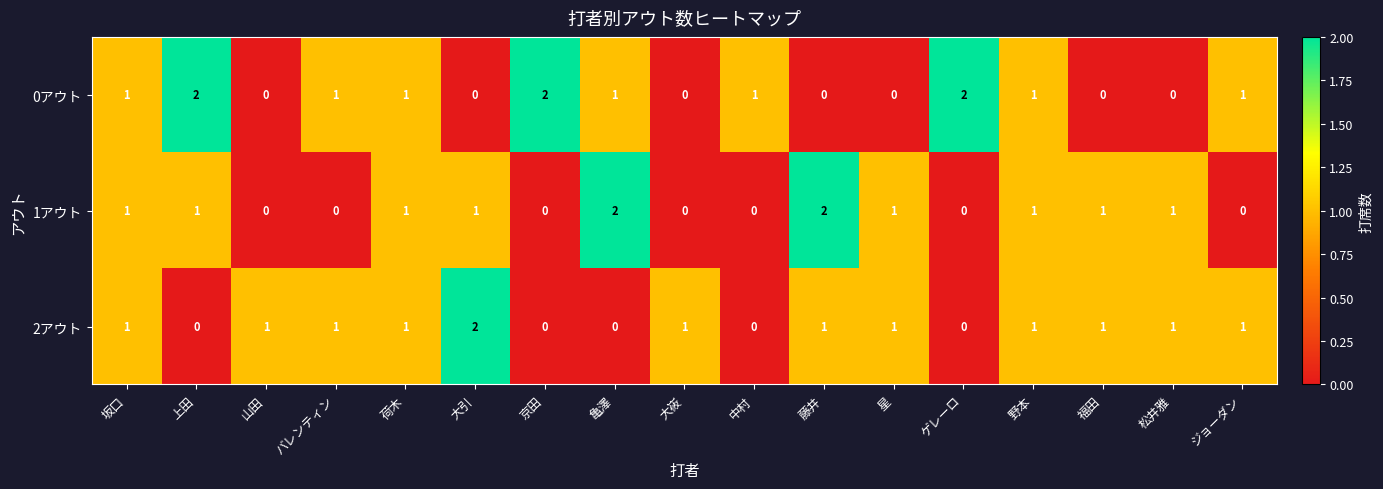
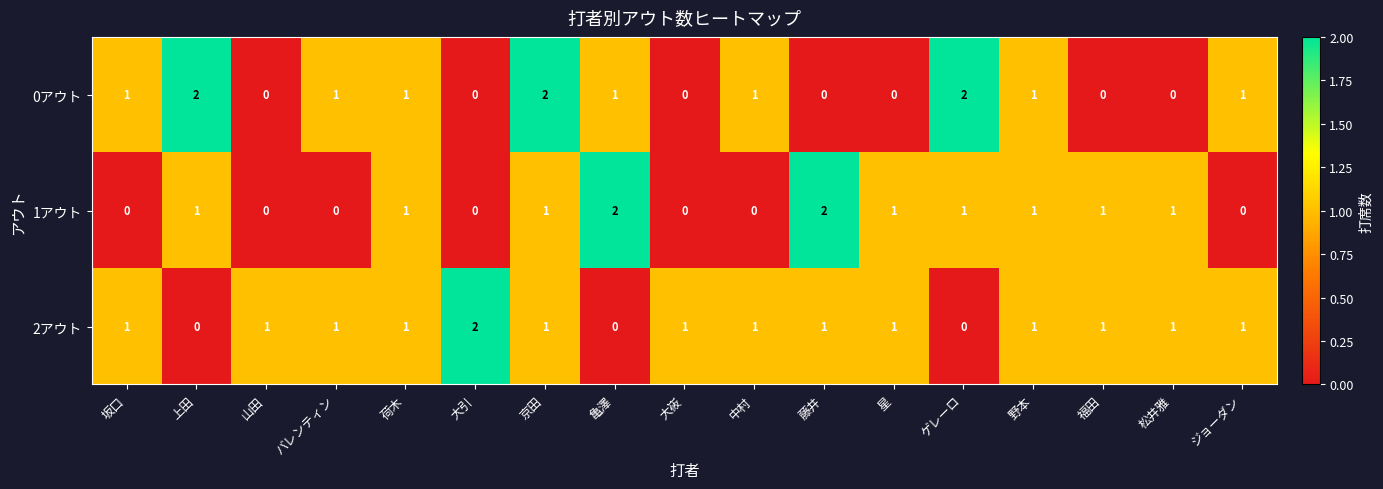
  {
    "0アウト": {
      "坂口": 1,
      "上田": 2,
      "山田": 0,
      "バレンティン": 1,
      "荷木": 1,
      "大引": 0,
      "京田": 2,
      "亀澤": 1,
      "大峳": 0,
      "中村": 1,
      "藤井": 0,
      "星": 0,
      "ゲレーロ": 2,
      "野本": 1,
      "福田": 0,
      "松井雅": 0,
      "ジョーダン": 1
    },
    "1アウト": {
-     "坂口": 1,
+     "坂口": 0,
      "上田": 1,
      "山田": 0,
      "バレンティン": 0,
      "荷木": 1,
-     "大引": 1,
-     "京田": 0,
+     "大引": 0,
+     "京田": 1,
      "亀澤": 2,
      "大峳": 0,
      "中村": 0,
      "藤井": 2,
      "星": 1,
-     "ゲレーロ": 0,
+     "ゲレーロ": 1,
      "野本": 1,
      "福田": 1,
      "松井雅": 1,
      "ジョーダン": 0
    },
    "2アウト": {
      "坂口": 1,
      "上田": 0,
      "山田": 1,
      "バレンティン": 1,
      "荷木": 1,
      "大引": 2,
-     "京田": 0,
+     "京田": 1,
      "亀澤": 0,
      "大峳": 1,
-     "中村": 0,
+     "中村": 1,
      "藤井": 1,
      "星": 1,
      "ゲレーロ": 0,
      "野本": 1,
      "福田": 1,
      "松井雅": 1,
      "ジョーダン": 1
    }
  }
